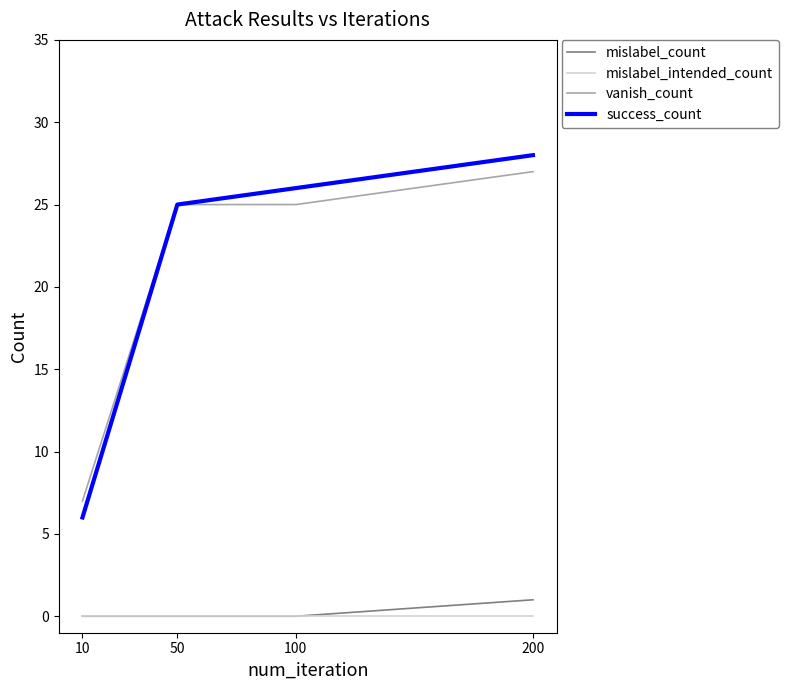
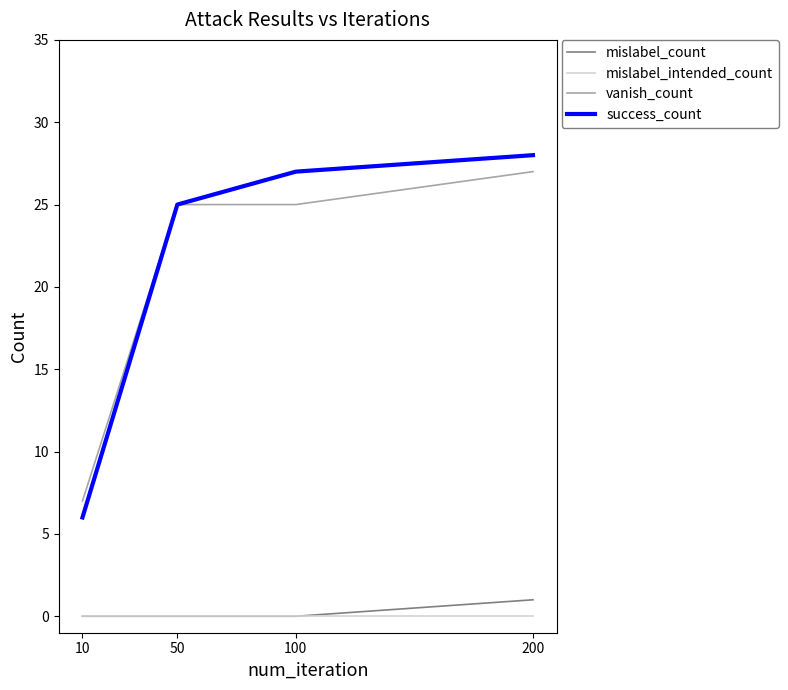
  {
    "mislabel_intended_count": {
      "200": 0
    },
    "success_count": {
      "10": 6,
-     "100": 26,
+     "100": 27,
      "200": 28
    }
  }
